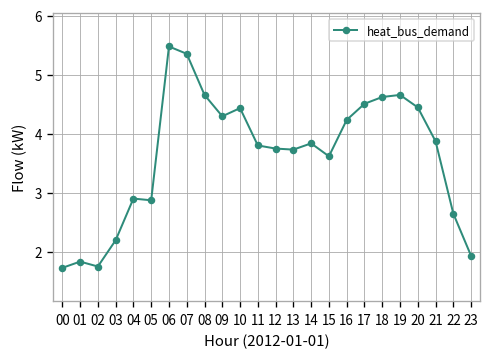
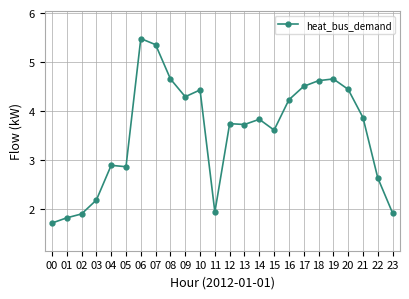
  {
    "00": 1.7,
    "01": 1.8,
-   "02": 1.7,
+   "02": 1.9,
    "03": 2.2,
    "04": 2.9,
    "05": 2.9,
    "06": 5.5,
    "07": 5.4,
    "08": 4.7,
    "09": 4.3,
    "10": 4.4,
-   "11": 3.8,
+   "11": 1.9,
    "12": 3.7,
    "13": 3.7,
    "14": 3.8,
    "15": 3.6,
    "16": 4.2,
    "17": 4.5,
    "18": 4.6,
    "19": 4.7,
    "20": 4.4,
    "21": 3.9,
    "22": 2.6,
    "23": 1.9
  }
